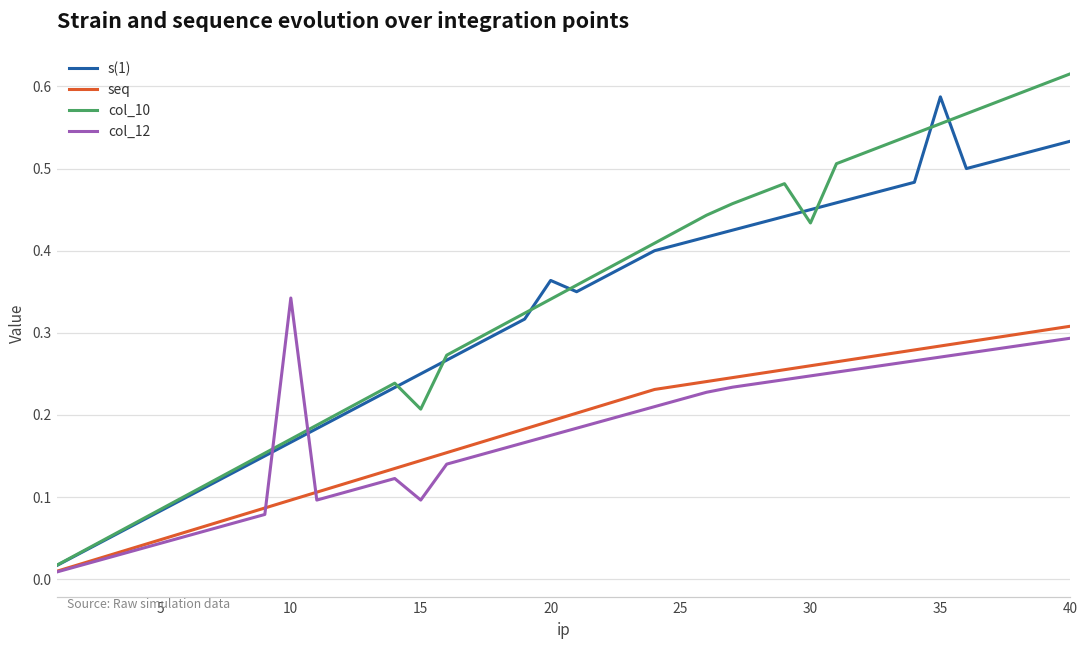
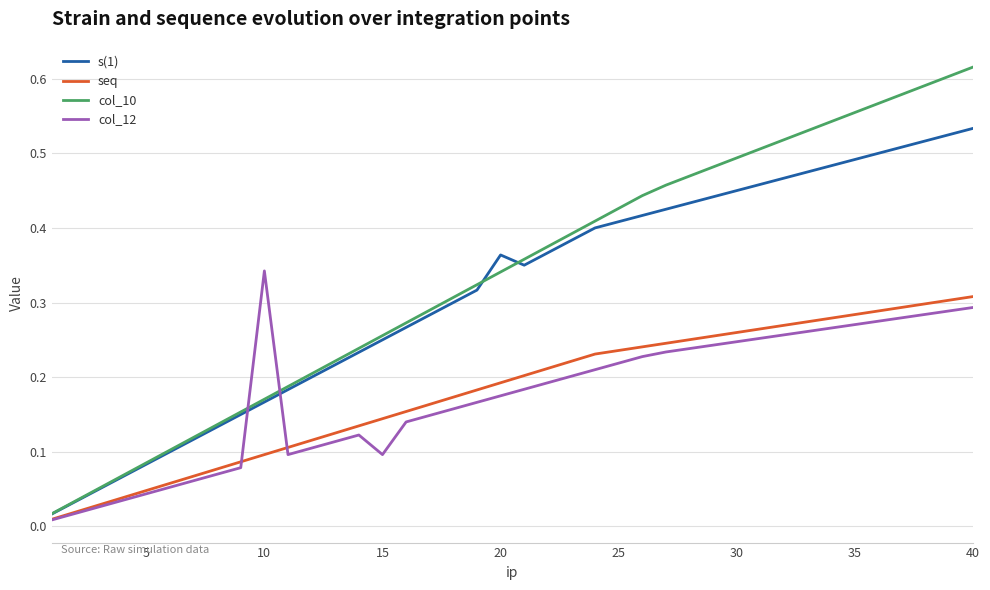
  {
    "s(1)": {
      "10": 0.17,
      "15": 0.25,
      "20": 0.36,
      "25": 0.41,
      "30": 0.45,
-     "35": 0.59,
+     "35": 0.49,
      "40": 0.53
    },
    "seq": {
      "5": 0.05,
      "10": 0.10,
      "15": 0.14,
      "20": 0.19,
      "25": 0.24,
      "30": 0.26,
      "35": 0.28,
      "40": 0.31
    },
    "col_10": {
      "10": 0.17,
-     "15": 0.21,
+     "15": 0.26,
      "20": 0.34,
      "25": 0.43,
-     "30": 0.43,
+     "30": 0.49,
      "35": 0.55,
      "40": 0.62
    },
    "col_12": {
      "5": 0.04,
      "10": 0.34,
      "15": 0.10,
      "20": 0.18,
      "25": 0.22,
      "30": 0.25,
      "35": 0.27,
      "40": 0.29
    }
  }
